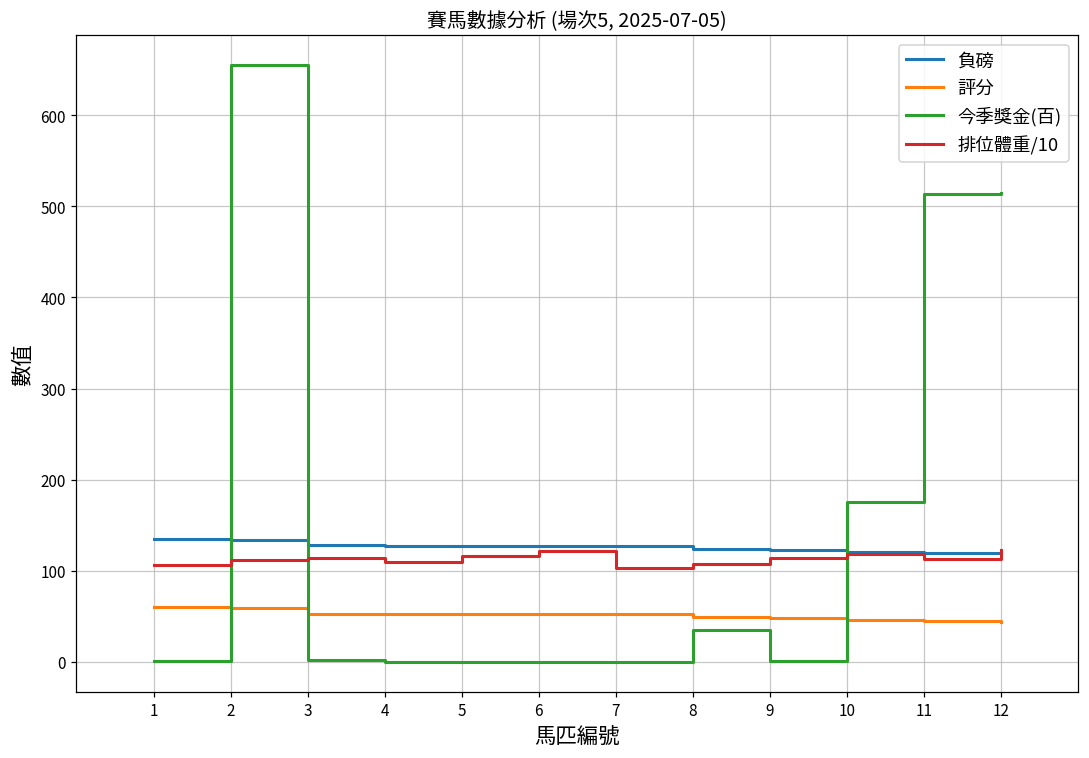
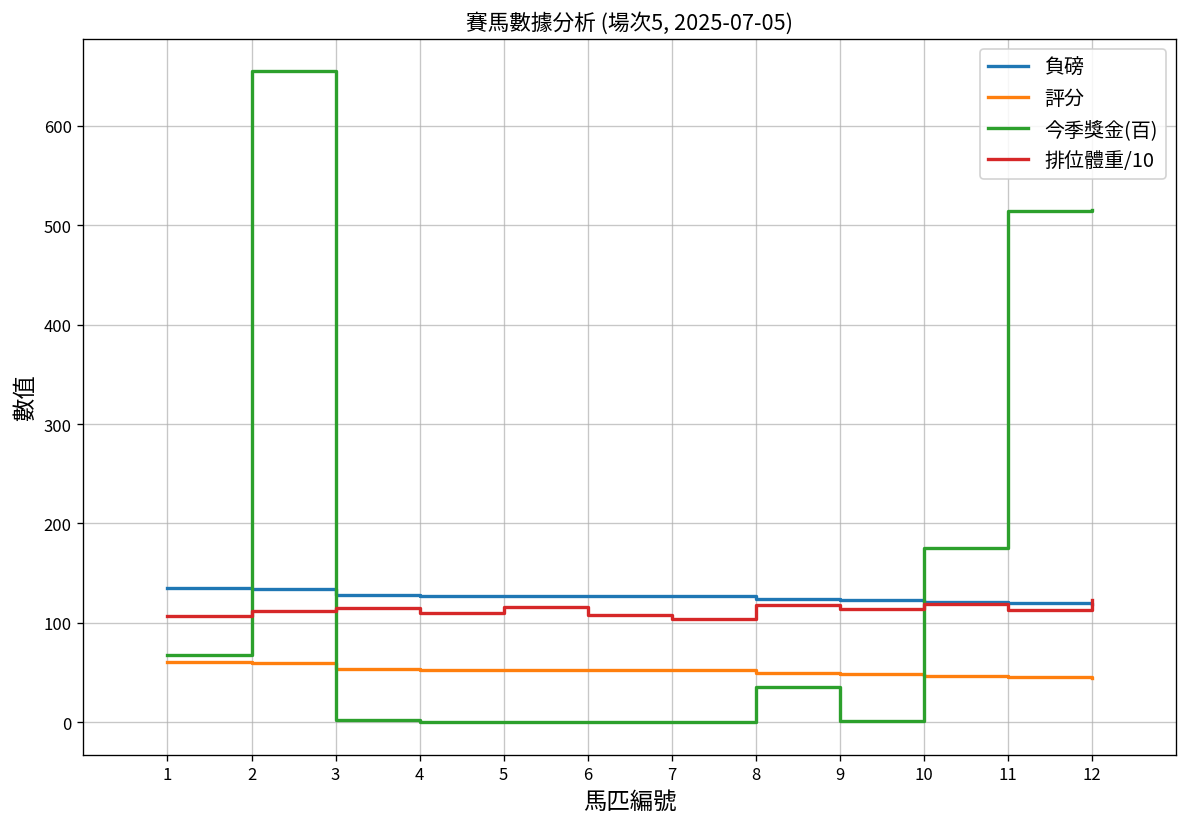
  {
    "負磅": {
      "1": 140,
      "2": 130,
      "3": 130,
      "4": 130,
      "5": 130,
      "6": 130,
      "7": 130,
      "8": 120,
      "9": 120,
      "11": 120,
      "12": 120
    },
    "評分": {
      "1": 60,
      "2": 60,
      "3": 50,
      "4": 50,
      "5": 50,
      "6": 50,
      "7": 50,
      "8": 50,
      "9": 50,
      "10": 50,
      "11": 50,
      "12": 40
    },
    "今季獎金(百)": {
-     "1": 0,
+     "1": 70,
      "2": 660,
      "3": 0,
      "4": 0,
      "5": 0,
      "6": 0,
      "7": 0,
      "8": 40,
      "9": 0,
      "10": 180,
      "11": 510,
      "12": 520
    },
    "排位體重/10": {
      "1": 110,
      "2": 110,
      "3": 110,
      "4": 110,
      "5": 120,
-     "6": 120,
+     "6": 110,
      "7": 100,
-     "8": 110,
+     "8": 120,
      "9": 110,
      "11": 110,
      "12": 120
    }
  }
